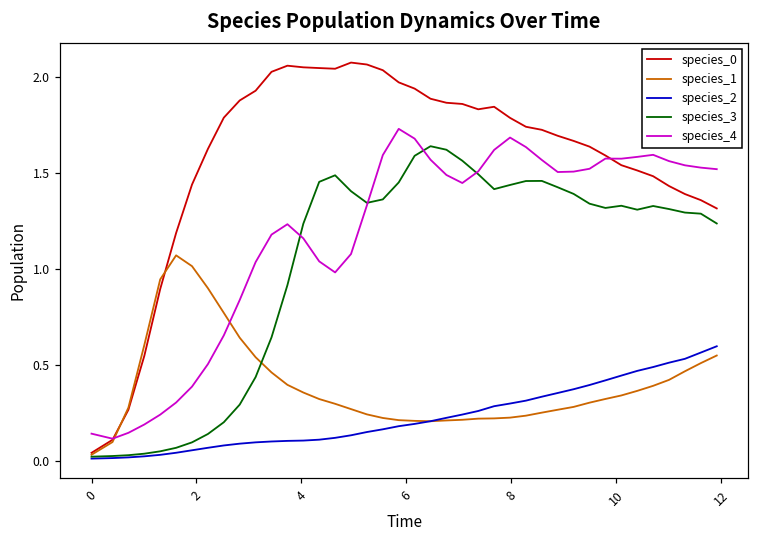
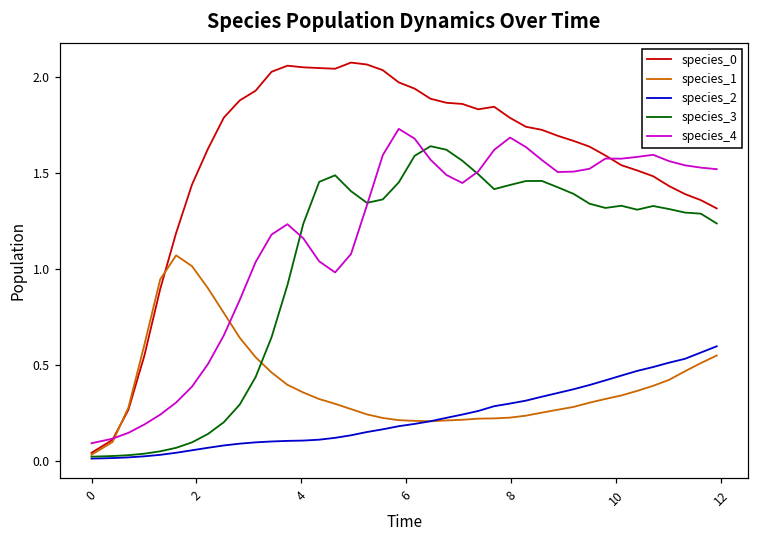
  {
    "species_4": {
-     "0": 0.14
+     "0": 0.09
    }
  }
